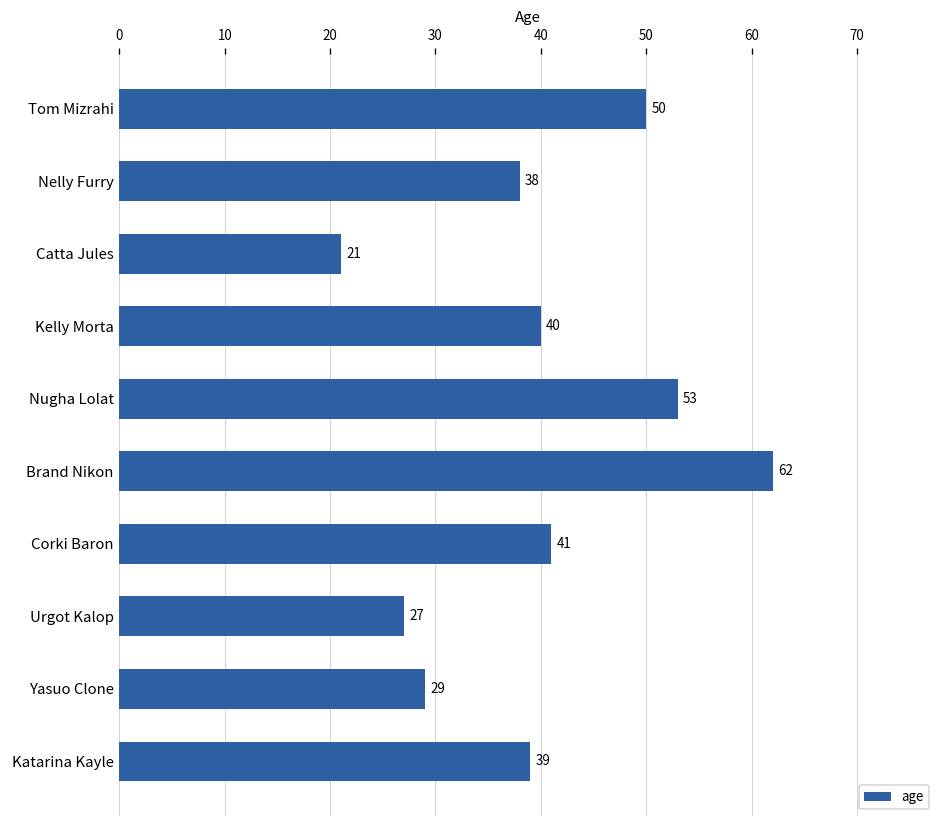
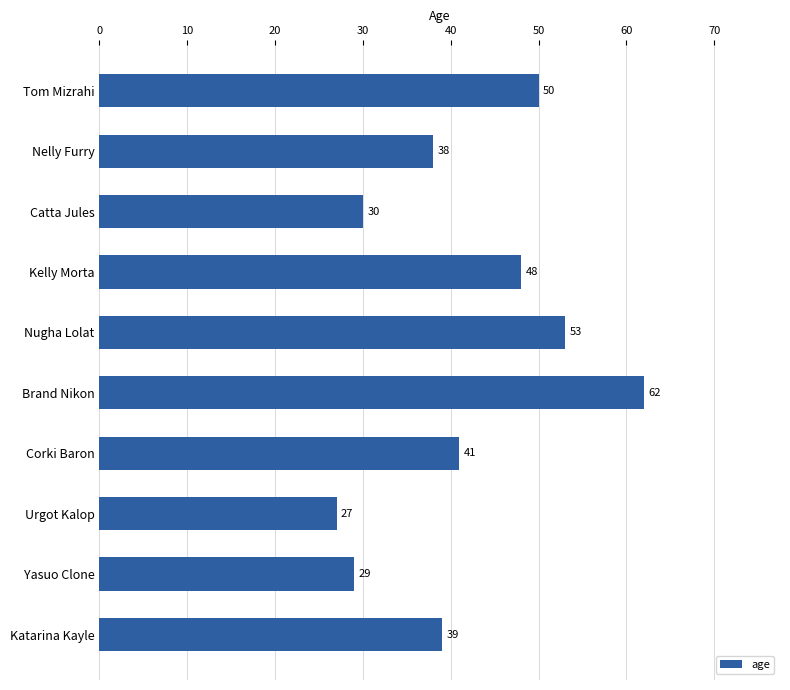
  {
    "Tom Mizrahi": 50,
    "Nelly Furry": 38,
-   "Catta Jules": 21,
-   "Kelly Morta": 40,
+   "Catta Jules": 30,
+   "Kelly Morta": 48,
    "Nugha Lolat": 53,
    "Brand Nikon": 62,
    "Corki Baron": 41,
    "Urgot Kalop": 27,
    "Yasuo Clone": 29,
    "Katarina Kayle": 39
  }
